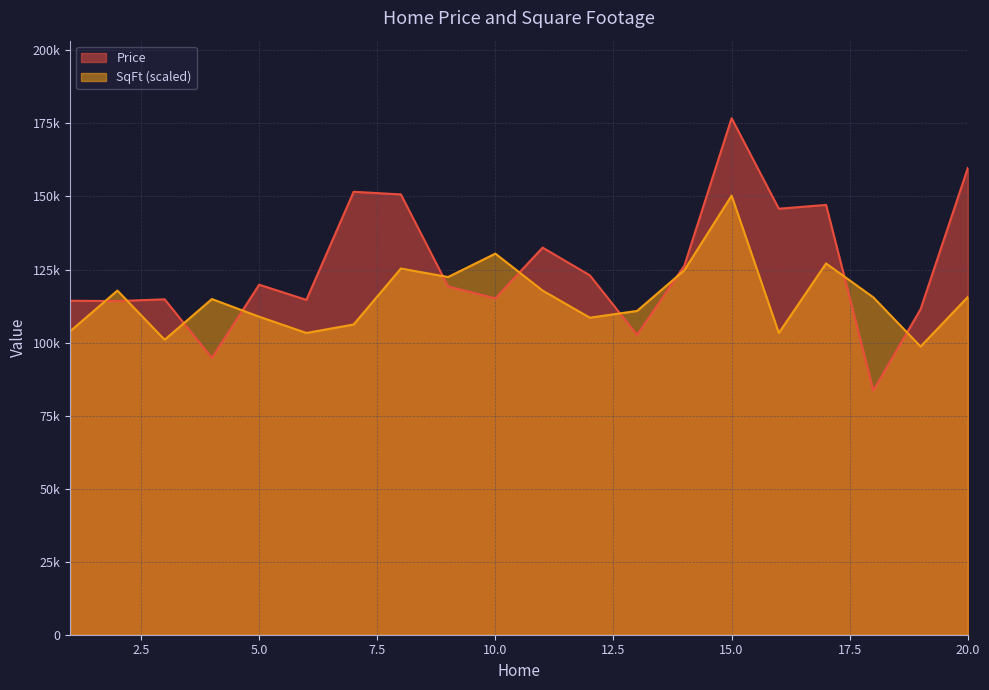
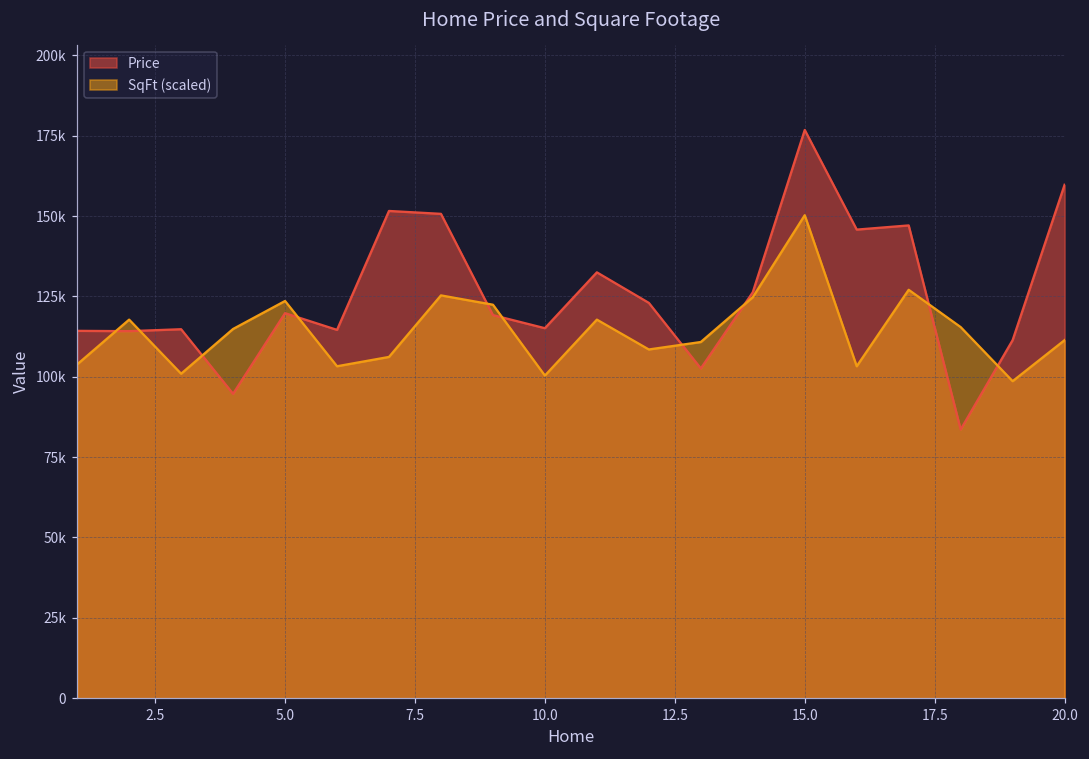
  {
    "Price": {
      "5.0": 120000,
      "10.0": 115000,
      "15.0": 177000,
      "20.0": 160000
    },
    "SqFt (scaled)": {
-     "5.0": 109000,
-     "10.0": 130000,
+     "5.0": 124000,
+     "10.0": 100000,
      "15.0": 150000,
-     "20.0": 116000
+     "20.0": 111000
    }
  }
